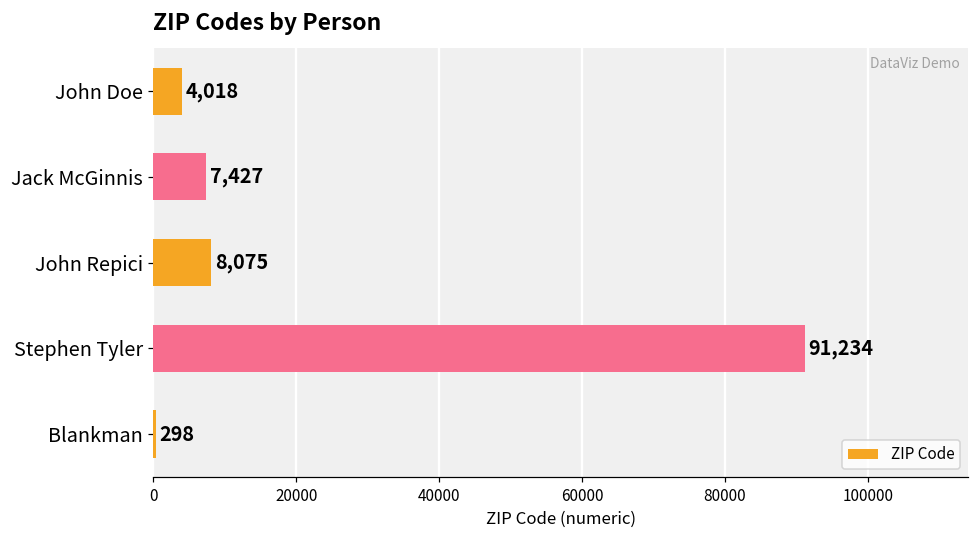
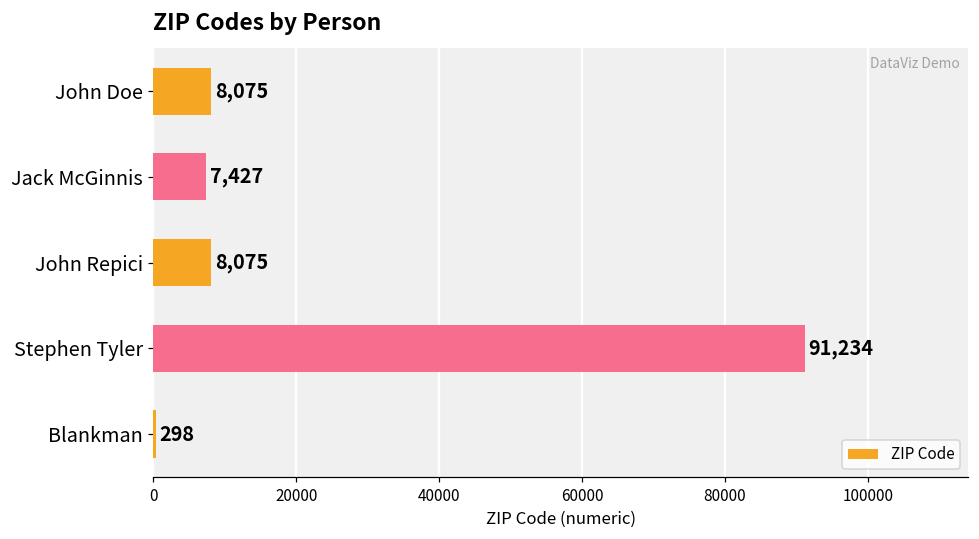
  {
-   "John Doe": "4,018",
+   "John Doe": "8,075",
    "Jack McGinnis": "7,427",
    "John Repici": "8,075",
    "Stephen Tyler": "91,234",
    "Blankman": "298"
  }
